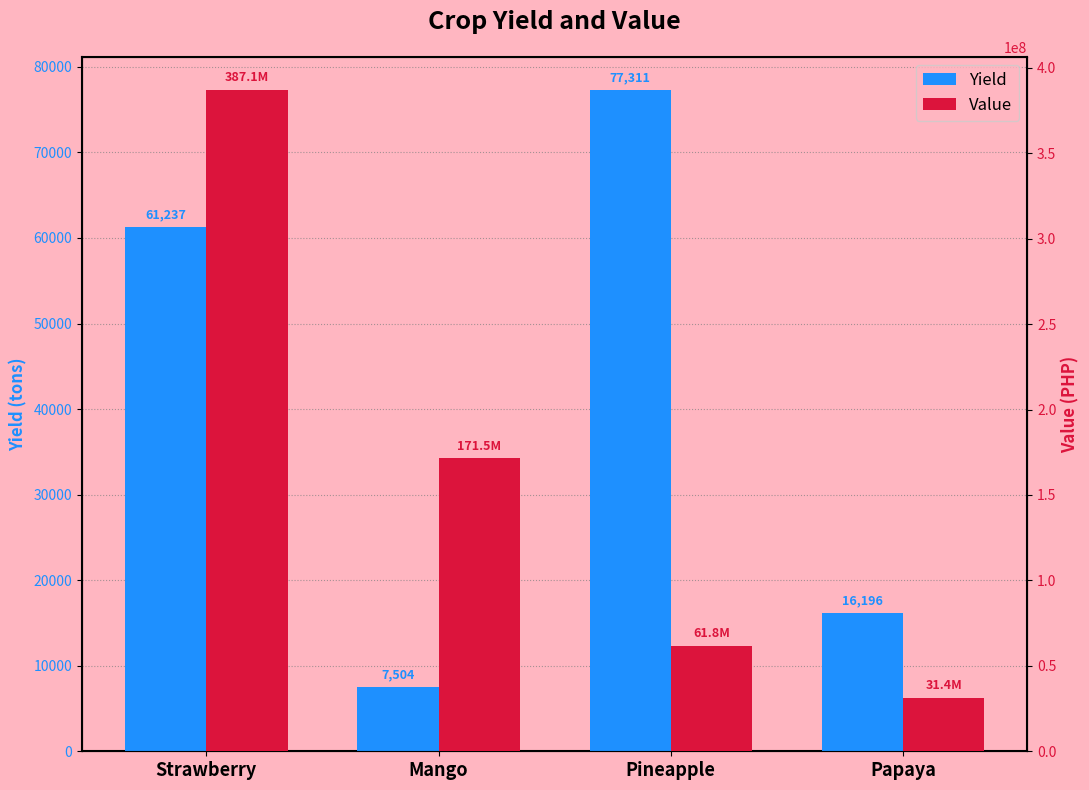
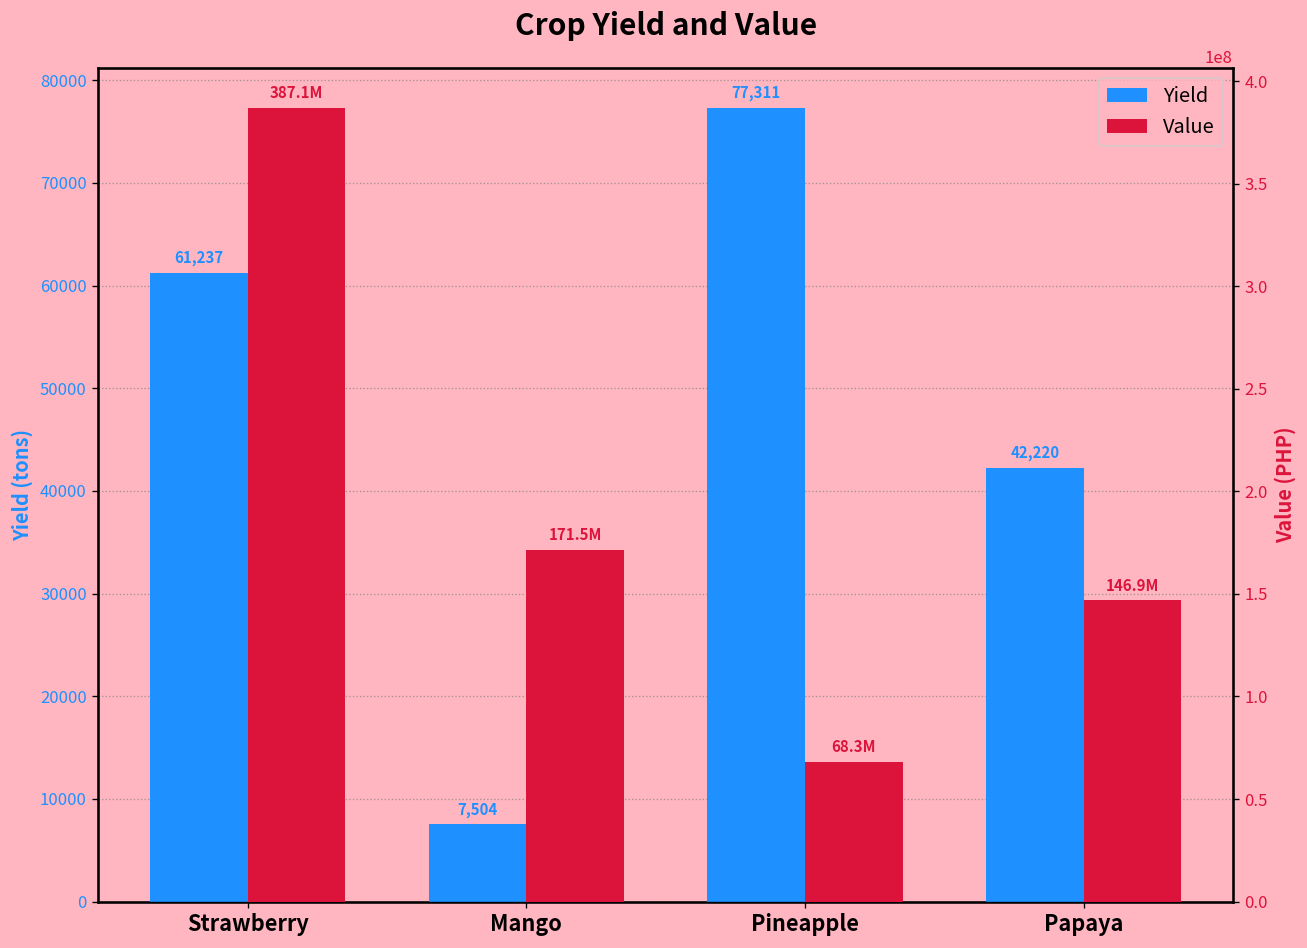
  {
    "Yield": {
      "Strawberry": "61,237",
      "Mango": "7,504",
      "Pineapple": "77,311",
-     "Papaya": "16,196"
+     "Papaya": "42,220"
    },
    "Value": {
      "Strawberry": "387.1M",
      "Mango": "171.5M",
-     "Pineapple": "61.8M",
-     "Papaya": "31.4M"
+     "Pineapple": "68.3M",
+     "Papaya": "146.9M"
    }
  }
